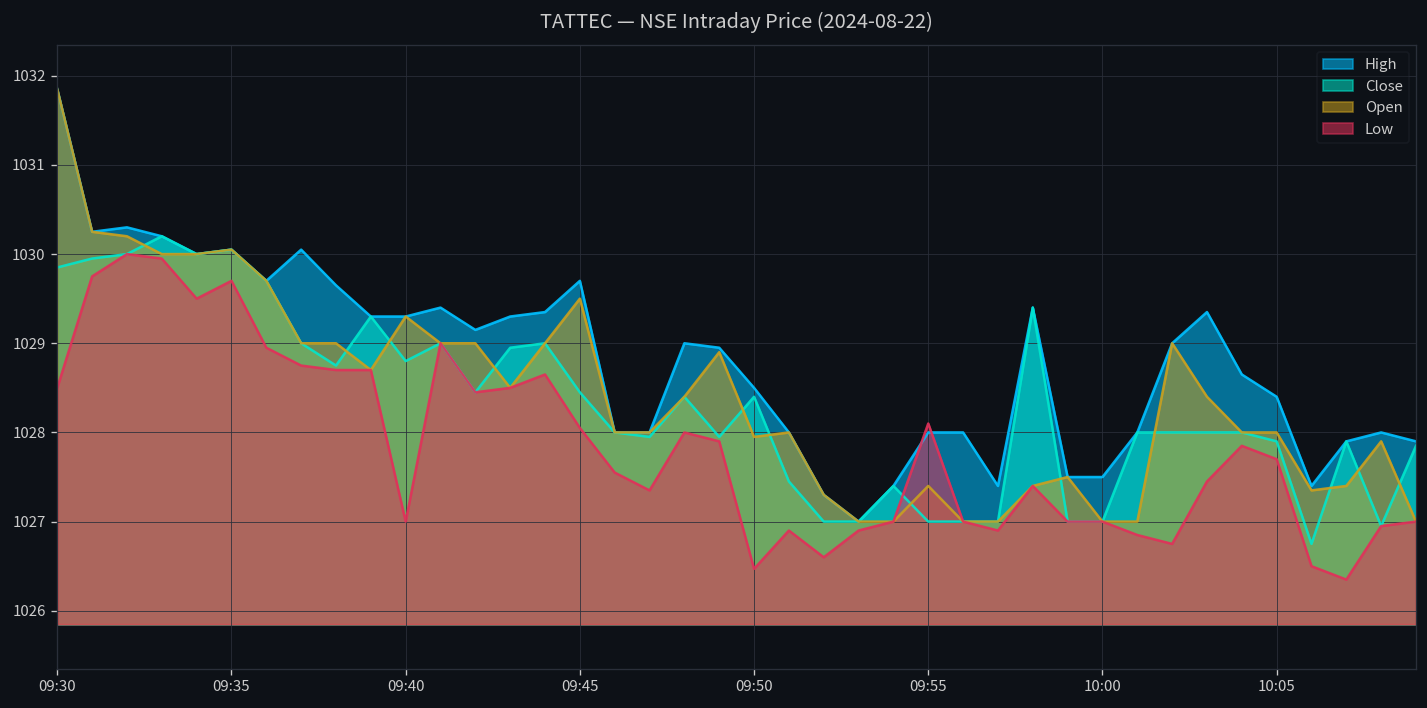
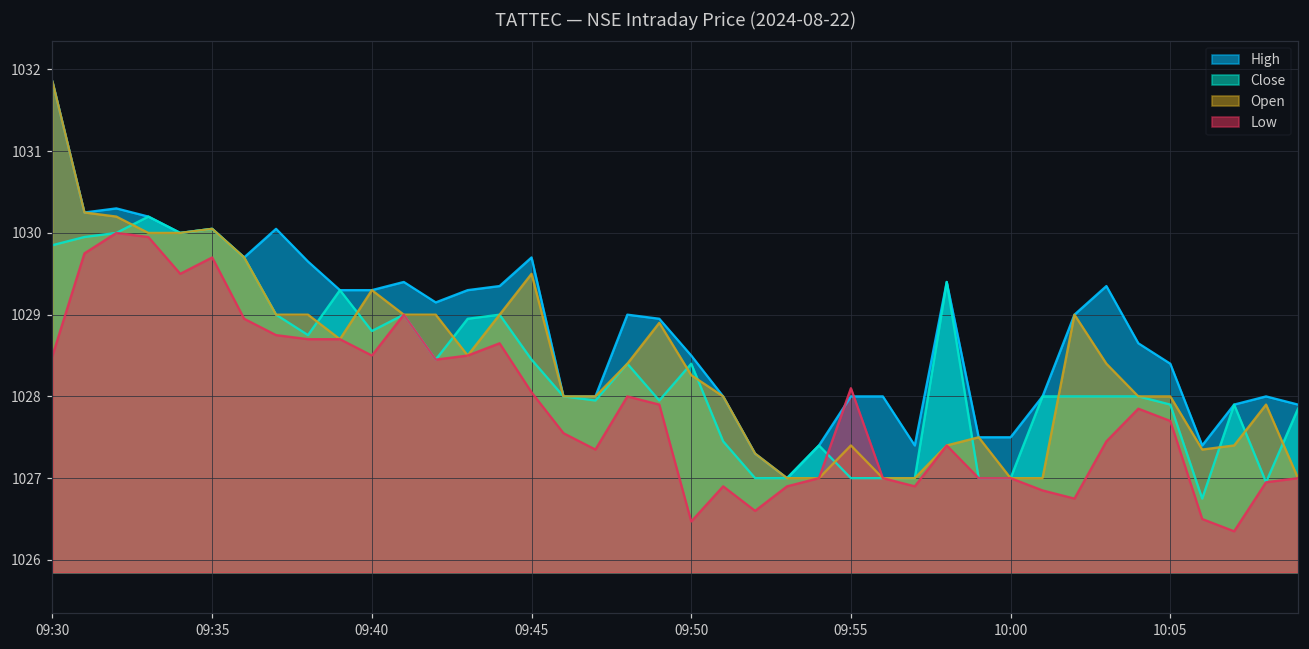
  {
    "Open": {
      "09:45": 1029.5,
-     "09:50": 1028.0,
+     "09:50": 1028.3,
      "09:55": 1027.4,
      "10:05": 1028.0
    },
    "Low": {
      "09:30": 1028.5,
      "09:35": 1029.7,
-     "09:40": 1027.0,
+     "09:40": 1028.5,
      "09:45": 1028.1,
      "09:50": 1026.5,
      "09:55": 1028.1,
      "10:05": 1027.7
    }
  }
